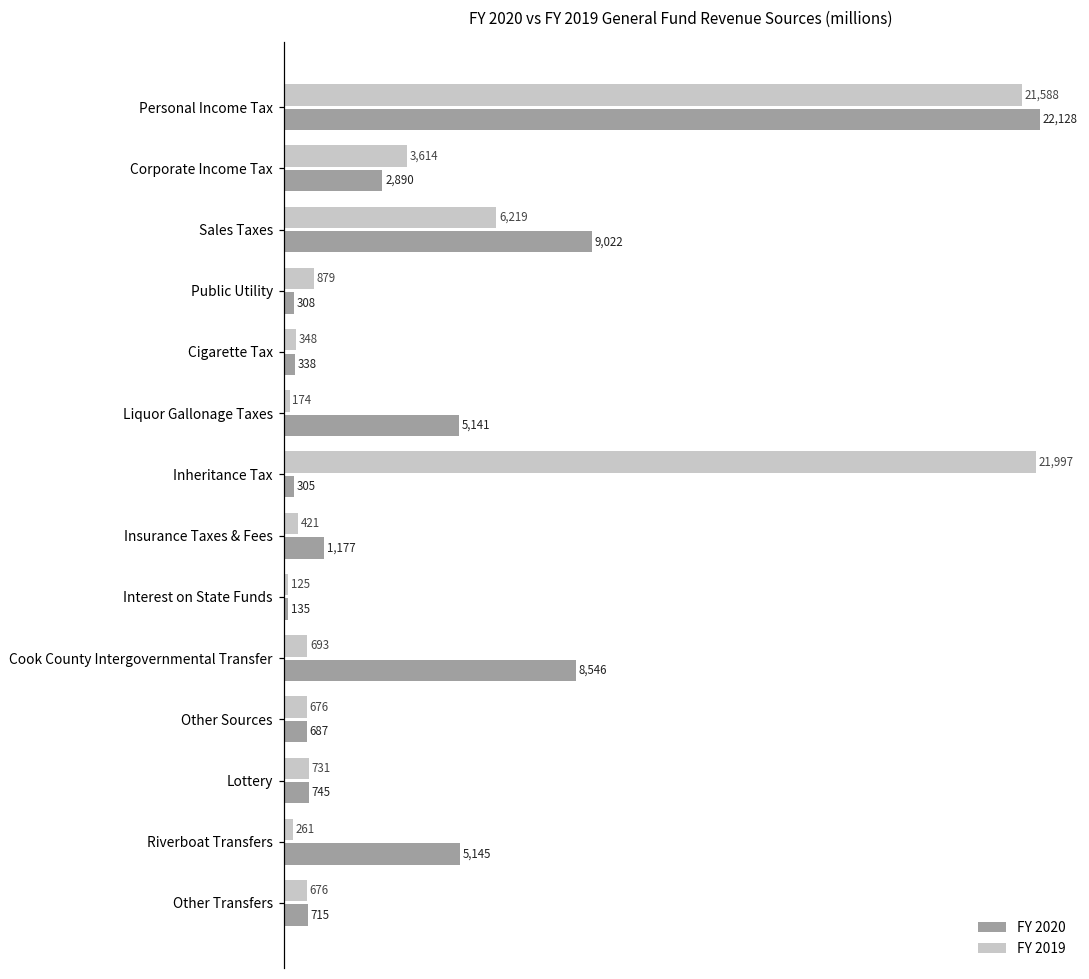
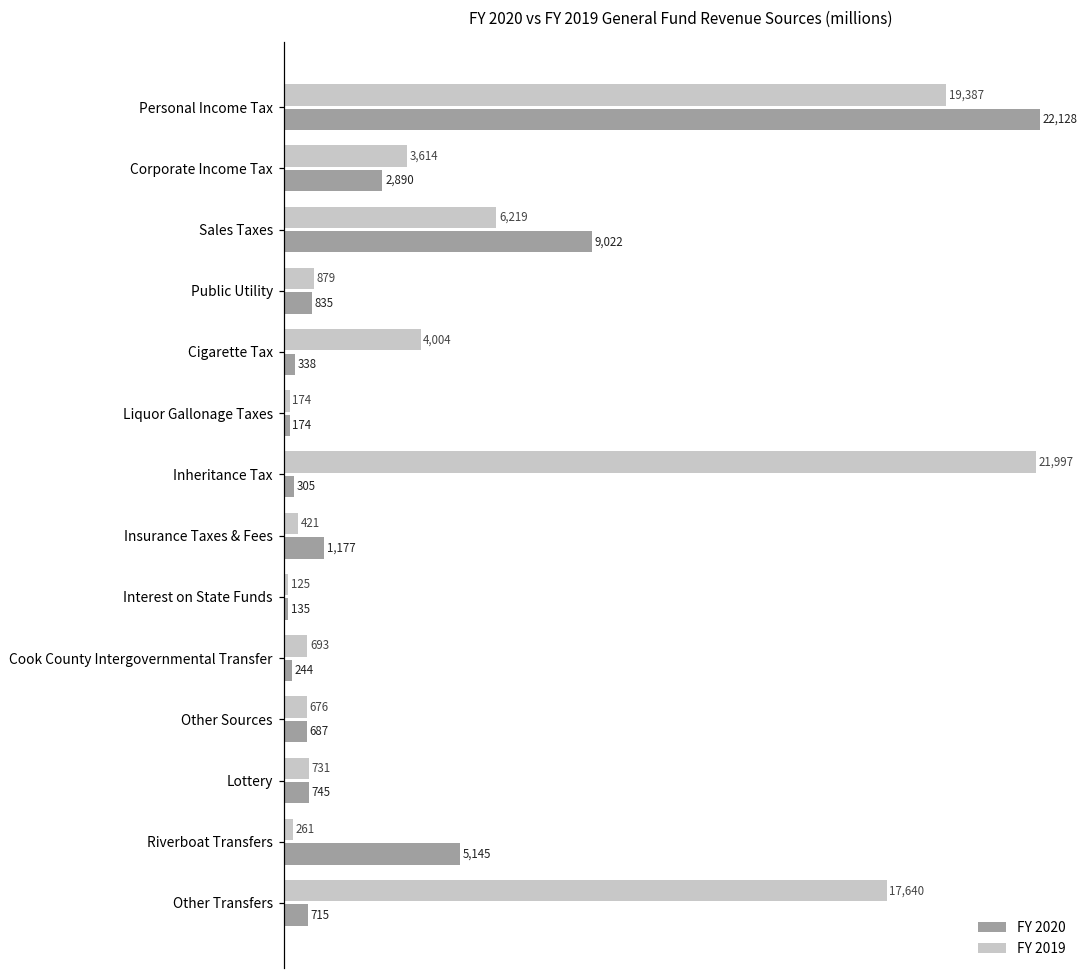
  {
    "FY 2020": {
      "Personal Income Tax": "22,128",
      "Corporate Income Tax": "2,890",
      "Sales Taxes": "9,022",
-     "Public Utility": "308",
+     "Public Utility": "835",
      "Cigarette Tax": "338",
-     "Liquor Gallonage Taxes": "5,141",
+     "Liquor Gallonage Taxes": "174",
      "Inheritance Tax": "305",
      "Insurance Taxes & Fees": "1,177",
      "Interest on State Funds": "135",
-     "Cook County Intergovernmental Transfer": "8,546",
+     "Cook County Intergovernmental Transfer": "244",
      "Other Sources": "687",
      "Lottery": "745",
      "Riverboat Transfers": "5,145",
      "Other Transfers": "715"
    },
    "FY 2019": {
-     "Personal Income Tax": "21,588",
+     "Personal Income Tax": "19,387",
      "Corporate Income Tax": "3,614",
      "Sales Taxes": "6,219",
      "Public Utility": "879",
-     "Cigarette Tax": "348",
+     "Cigarette Tax": "4,004",
      "Liquor Gallonage Taxes": "174",
      "Inheritance Tax": "21,997",
      "Insurance Taxes & Fees": "421",
      "Interest on State Funds": "125",
      "Cook County Intergovernmental Transfer": "693",
      "Other Sources": "676",
      "Lottery": "731",
      "Riverboat Transfers": "261",
-     "Other Transfers": "676"
+     "Other Transfers": "17,640"
    }
  }
